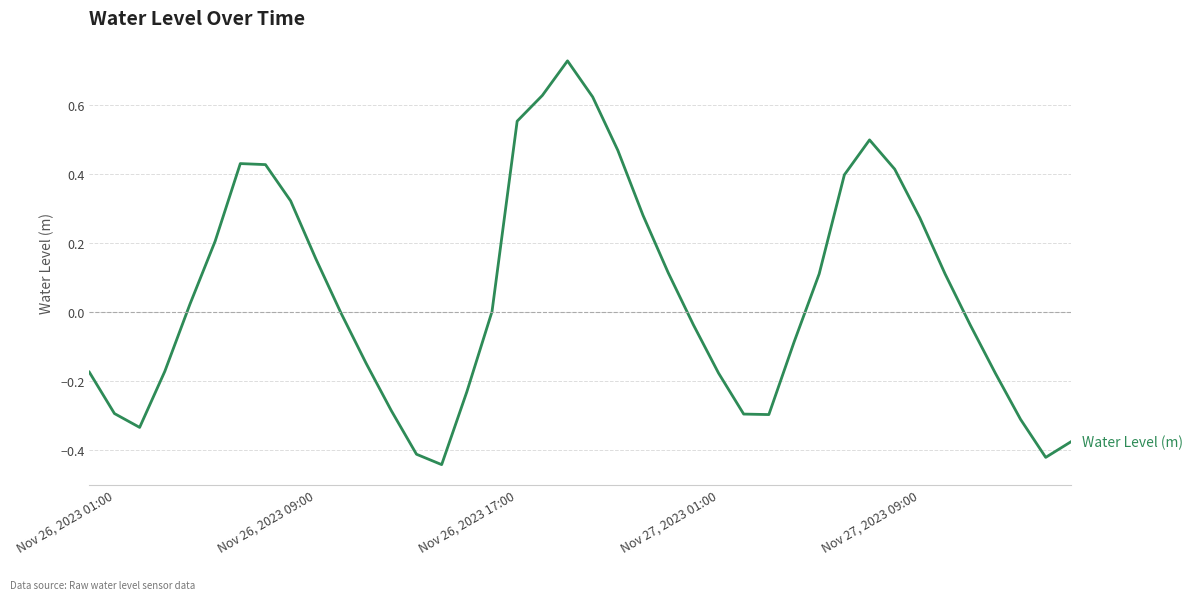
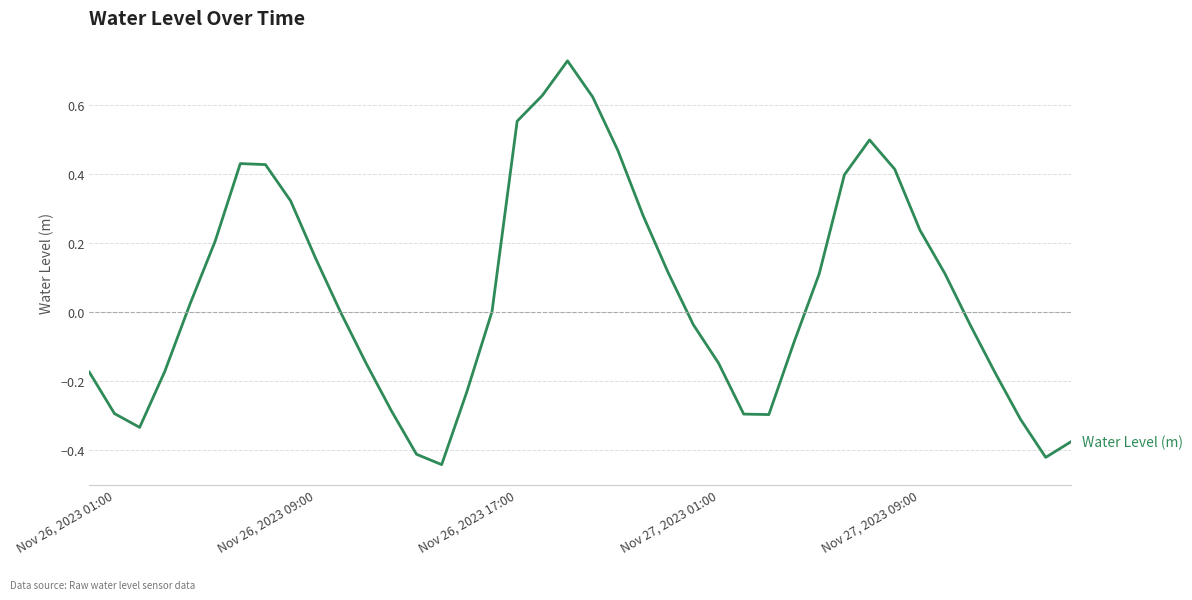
  {
    "Nov 26, 2023 01:00": -0.29,
    "Nov 26, 2023 09:00": 0.16,
    "Nov 26, 2023 17:00": 0.55,
-   "Nov 27, 2023 01:00": -0.18,
-   "Nov 27, 2023 09:00": 0.27
+   "Nov 27, 2023 01:00": -0.15,
+   "Nov 27, 2023 09:00": 0.24
  }
